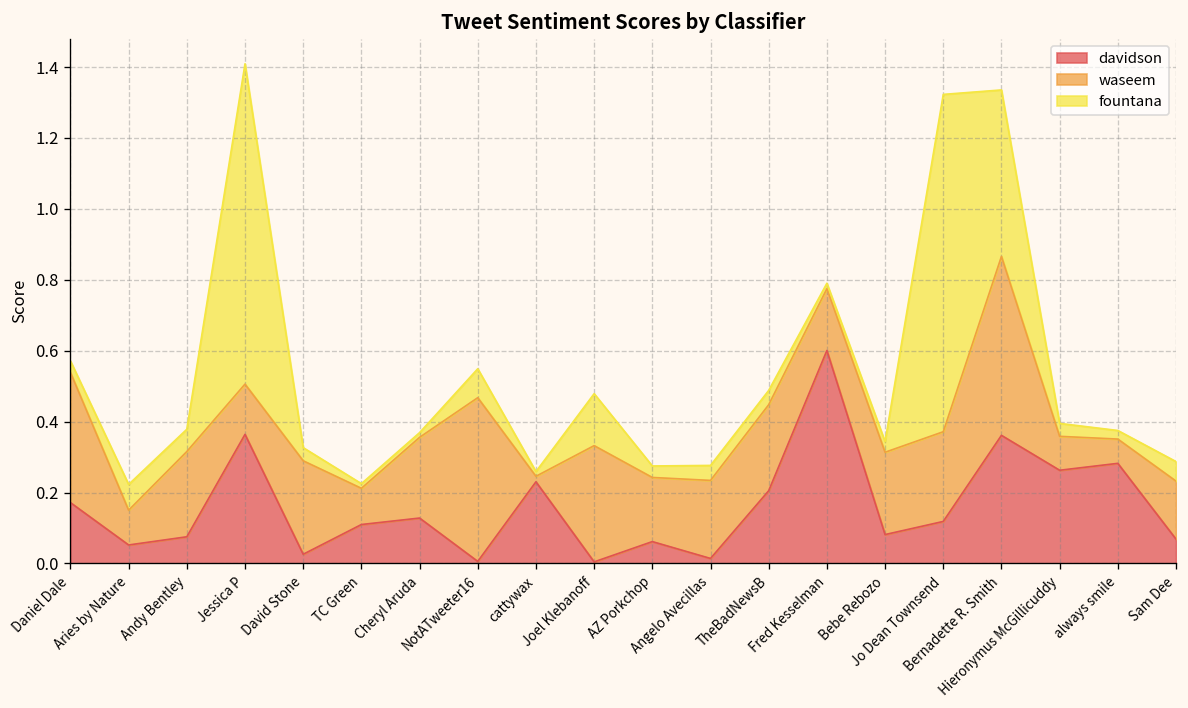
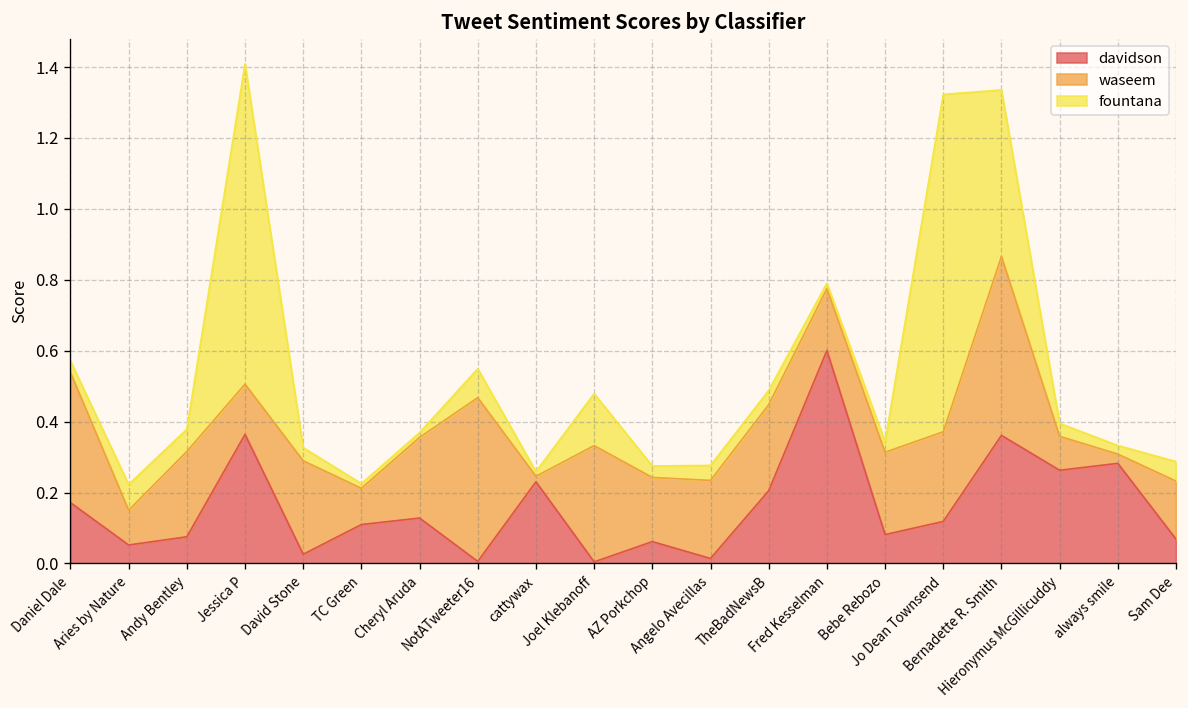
  {
    "davidson": {
      "Daniel Dale": 0.17,
      "Aries by Nature": 0.05,
      "Andy Bentley": 0.08,
      "Jessica P": 0.36,
      "David Stone": 0.03,
      "TC Green": 0.11,
      "Cheryl Aruda": 0.13,
      "NotATweeter16": 0.01,
      "cattywax": 0.23,
      "Joel Klebanoff": 0.00,
      "AZ Porkchop": 0.06,
      "Angelo Avecillas": 0.01,
      "TheBadNewsB": 0.21,
      "Fred Kesselman": 0.60,
      "Bebe Rebozo": 0.08,
      "Jo Dean Townsend": 0.12,
      "Bernadette R. Smith": 0.36,
      "Hieronymus McGillicuddy": 0.26,
      "always smile": 0.28,
      "Sam Dee": 0.07
    },
    "waseem": {
      "Daniel Dale": 0.37,
      "Aries by Nature": 0.10,
      "Andy Bentley": 0.24,
      "Jessica P": 0.14,
      "David Stone": 0.26,
      "TC Green": 0.10,
      "Cheryl Aruda": 0.23,
      "NotATweeter16": 0.46,
      "cattywax": 0.02,
      "Joel Klebanoff": 0.33,
      "AZ Porkchop": 0.18,
      "Angelo Avecillas": 0.22,
      "TheBadNewsB": 0.24,
      "Fred Kesselman": 0.17,
      "Bebe Rebozo": 0.23,
      "Jo Dean Townsend": 0.25,
      "Bernadette R. Smith": 0.50,
      "Hieronymus McGillicuddy": 0.10,
-     "always smile": 0.07,
+     "always smile": 0.03,
      "Sam Dee": 0.16
    },
    "fountana": {
      "Daniel Dale": 0.03,
      "Aries by Nature": 0.07,
      "Andy Bentley": 0.06,
      "Jessica P": 0.90,
      "David Stone": 0.04,
      "TC Green": 0.01,
      "Cheryl Aruda": 0.01,
      "NotATweeter16": 0.08,
      "cattywax": 0.01,
      "Joel Klebanoff": 0.15,
      "AZ Porkchop": 0.03,
      "Angelo Avecillas": 0.04,
      "TheBadNewsB": 0.04,
      "Fred Kesselman": 0.02,
      "Bebe Rebozo": 0.03,
      "Jo Dean Townsend": 0.95,
      "Bernadette R. Smith": 0.47,
      "Hieronymus McGillicuddy": 0.04,
      "always smile": 0.02,
      "Sam Dee": 0.06
    }
  }
